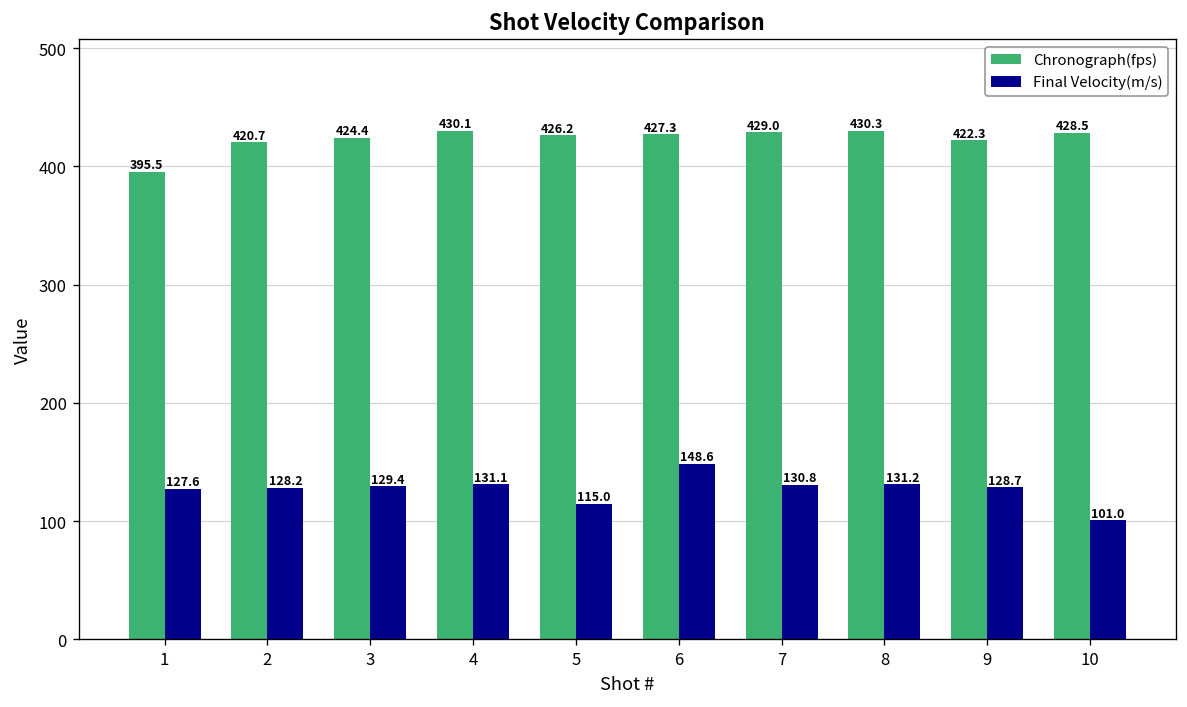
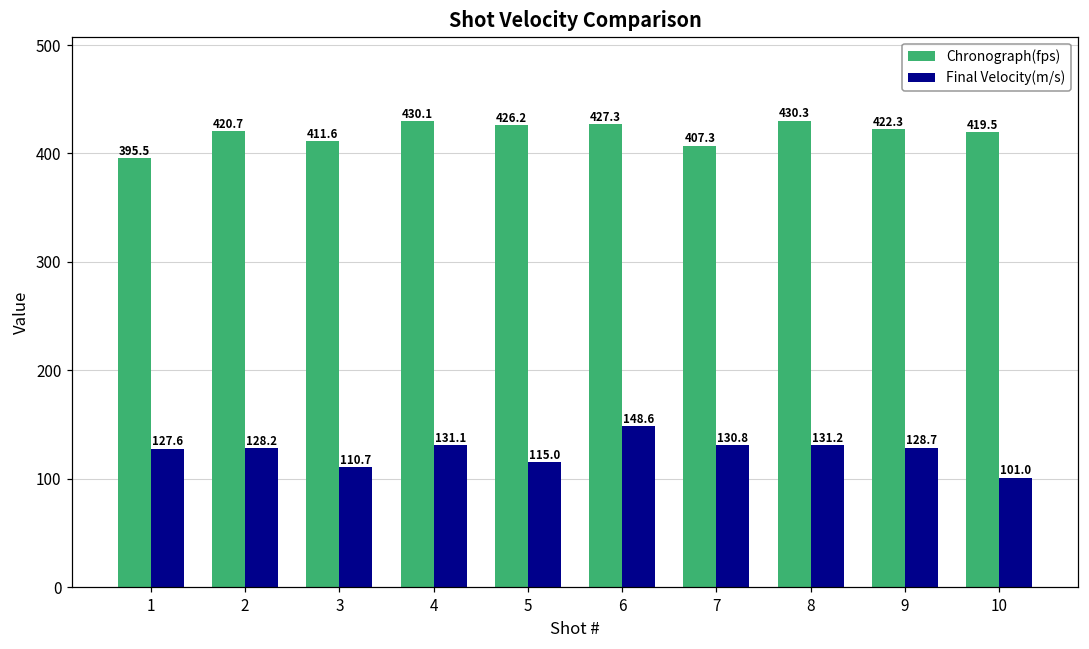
  {
    "Chronograph(fps)": {
      "1": 395.5,
      "2": 420.7,
-     "3": 424.4,
+     "3": 411.6,
      "4": 430.1,
      "5": 426.2,
      "6": 427.3,
-     "7": 429.0,
+     "7": 407.3,
      "8": 430.3,
      "9": 422.3,
-     "10": 428.5
+     "10": 419.5
    },
    "Final Velocity(m/s)": {
      "1": 127.6,
      "2": 128.2,
-     "3": 129.4,
+     "3": 110.7,
      "4": 131.1,
      "5": 115.0,
      "6": 148.6,
      "7": 130.8,
      "8": 131.2,
      "9": 128.7,
      "10": 101.0
    }
  }
